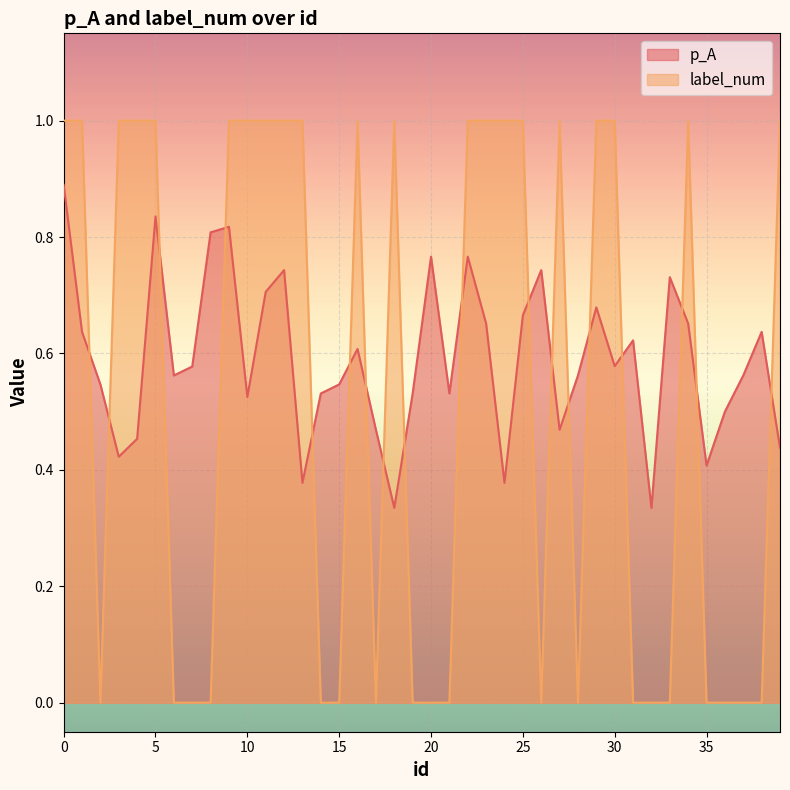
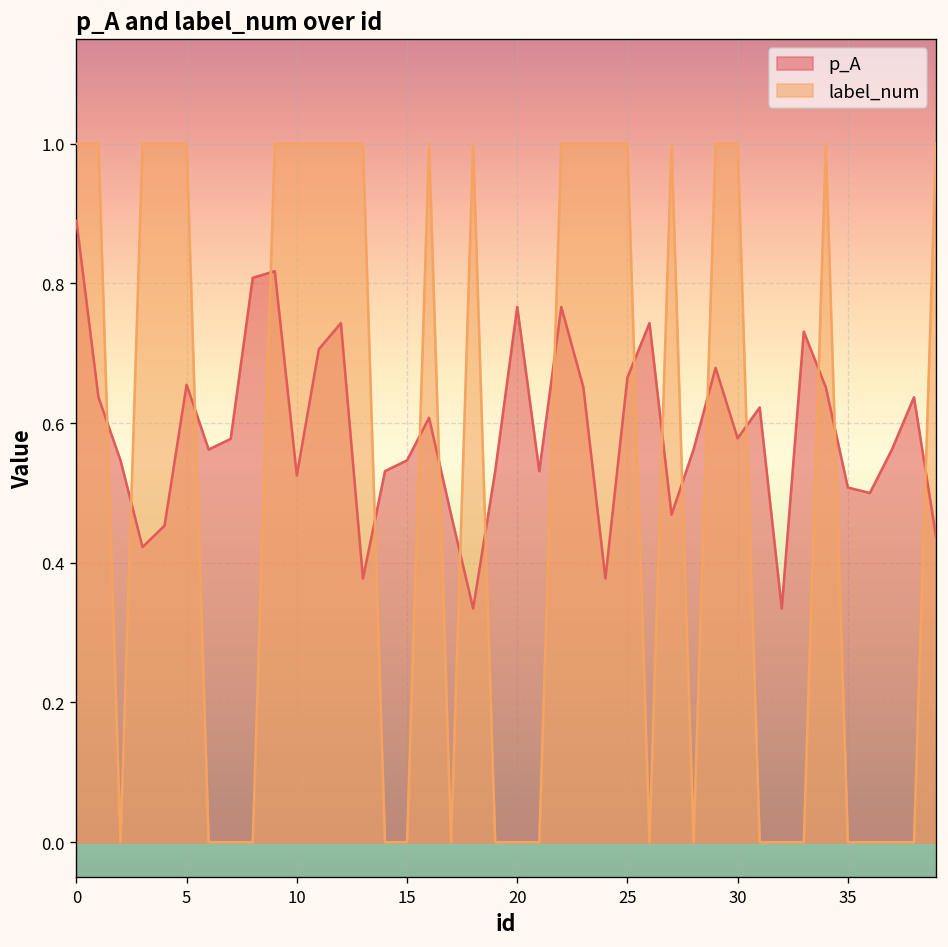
  {
    "p_A": {
      "0": 0.89,
-     "5": 0.84,
+     "5": 0.65,
      "10": 0.53,
      "15": 0.55,
      "20": 0.77,
      "25": 0.67,
      "30": 0.58,
-     "35": 0.41
+     "35": 0.51
    },
    "label_num": {
      "0": 1.00,
      "5": 1.00,
      "10": 1.00,
      "15": 0.00,
      "20": 0.00,
      "25": 1.00,
      "30": 1.00,
      "35": 0.00
    }
  }
